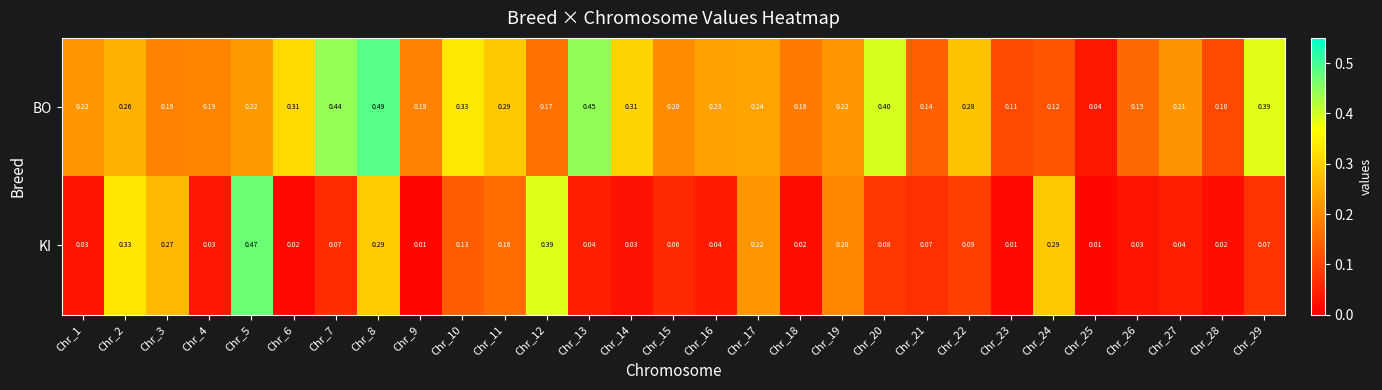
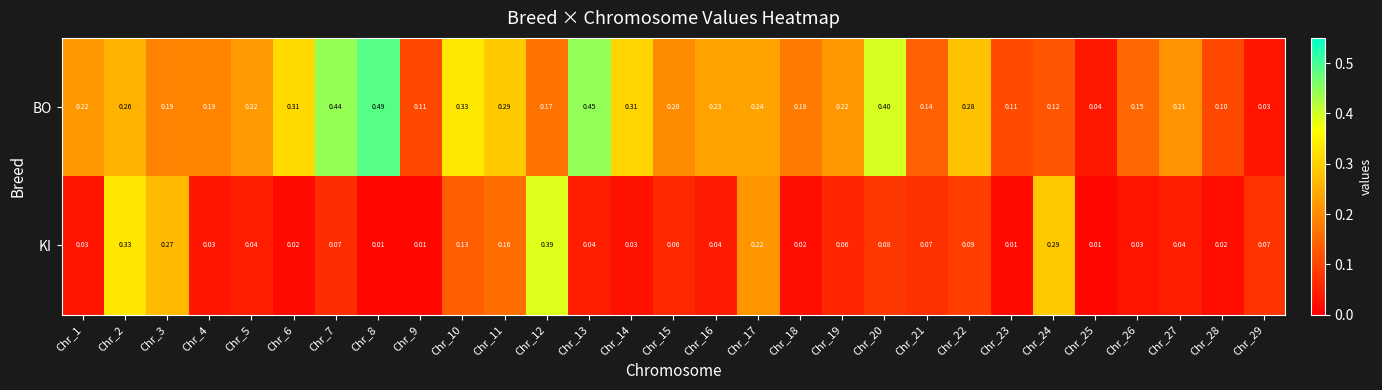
  {
    "BO": {
      "Chr_1": 0.22,
      "Chr_2": 0.26,
      "Chr_3": 0.19,
      "Chr_4": 0.19,
      "Chr_5": 0.22,
      "Chr_6": 0.31,
      "Chr_7": 0.44,
      "Chr_8": 0.49,
-     "Chr_9": 0.19,
+     "Chr_9": 0.11,
      "Chr_10": 0.33,
      "Chr_11": 0.29,
      "Chr_12": 0.17,
      "Chr_13": 0.45,
      "Chr_14": 0.31,
      "Chr_15": 0.20,
      "Chr_16": 0.23,
      "Chr_17": 0.24,
      "Chr_18": 0.18,
      "Chr_19": 0.22,
      "Chr_20": 0.40,
      "Chr_21": 0.14,
      "Chr_22": 0.28,
      "Chr_23": 0.11,
      "Chr_24": 0.12,
      "Chr_25": 0.04,
      "Chr_26": 0.15,
      "Chr_27": 0.21,
      "Chr_28": 0.10,
-     "Chr_29": 0.39
+     "Chr_29": 0.03
    },
    "KI": {
      "Chr_1": 0.03,
      "Chr_2": 0.33,
      "Chr_3": 0.27,
      "Chr_4": 0.03,
-     "Chr_5": 0.47,
+     "Chr_5": 0.04,
      "Chr_6": 0.02,
      "Chr_7": 0.07,
-     "Chr_8": 0.29,
+     "Chr_8": 0.01,
      "Chr_9": 0.01,
      "Chr_10": 0.13,
      "Chr_11": 0.16,
      "Chr_12": 0.39,
      "Chr_13": 0.04,
      "Chr_14": 0.03,
      "Chr_15": 0.06,
      "Chr_16": 0.04,
      "Chr_17": 0.22,
      "Chr_18": 0.02,
-     "Chr_19": 0.20,
+     "Chr_19": 0.06,
      "Chr_20": 0.08,
      "Chr_21": 0.07,
      "Chr_22": 0.09,
      "Chr_23": 0.01,
      "Chr_24": 0.29,
      "Chr_25": 0.01,
      "Chr_26": 0.03,
      "Chr_27": 0.04,
      "Chr_28": 0.02,
      "Chr_29": 0.07
    }
  }
